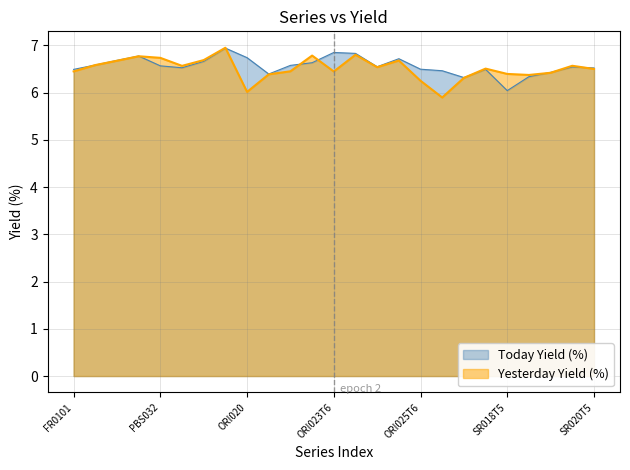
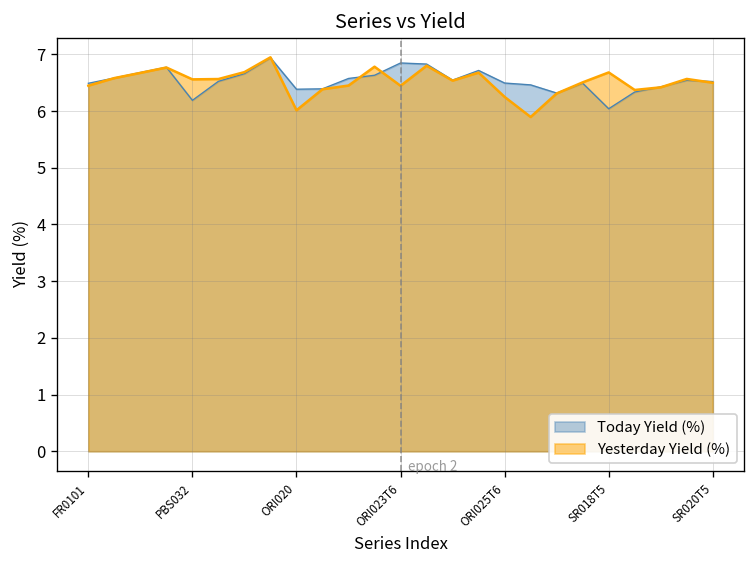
  {
    "Today Yield (%)": {
-     "PBS032": 6.6,
-     "ORI020": 6.7,
+     "PBS032": 6.2,
+     "ORI020": 6.4,
      "ORI023T6": 6.8,
      "ORI025T6": 6.5,
      "SR018T5": 6.0
    },
    "Yesterday Yield (%)": {
-     "PBS032": 6.7,
+     "PBS032": 6.6,
      "ORI020": 6.0,
      "ORI023T6": 6.4,
      "ORI025T6": 6.3,
-     "SR018T5": 6.4
+     "SR018T5": 6.7
    }
  }
